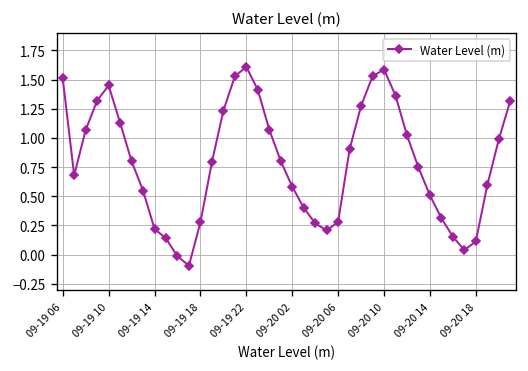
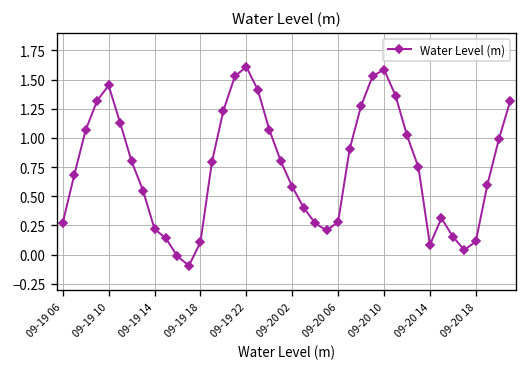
  {
-   "09-19 06": 1.5,
+   "09-19 06": 0.3,
    "09-19 10": 1.5,
    "09-19 14": 0.2,
-   "09-19 18": 0.3,
+   "09-19 18": 0.1,
    "09-19 22": 1.6,
    "09-20 02": 0.6,
    "09-20 06": 0.3,
    "09-20 10": 1.6,
-   "09-20 14": 0.5,
+   "09-20 14": 0.1,
    "09-20 18": 0.1
  }
